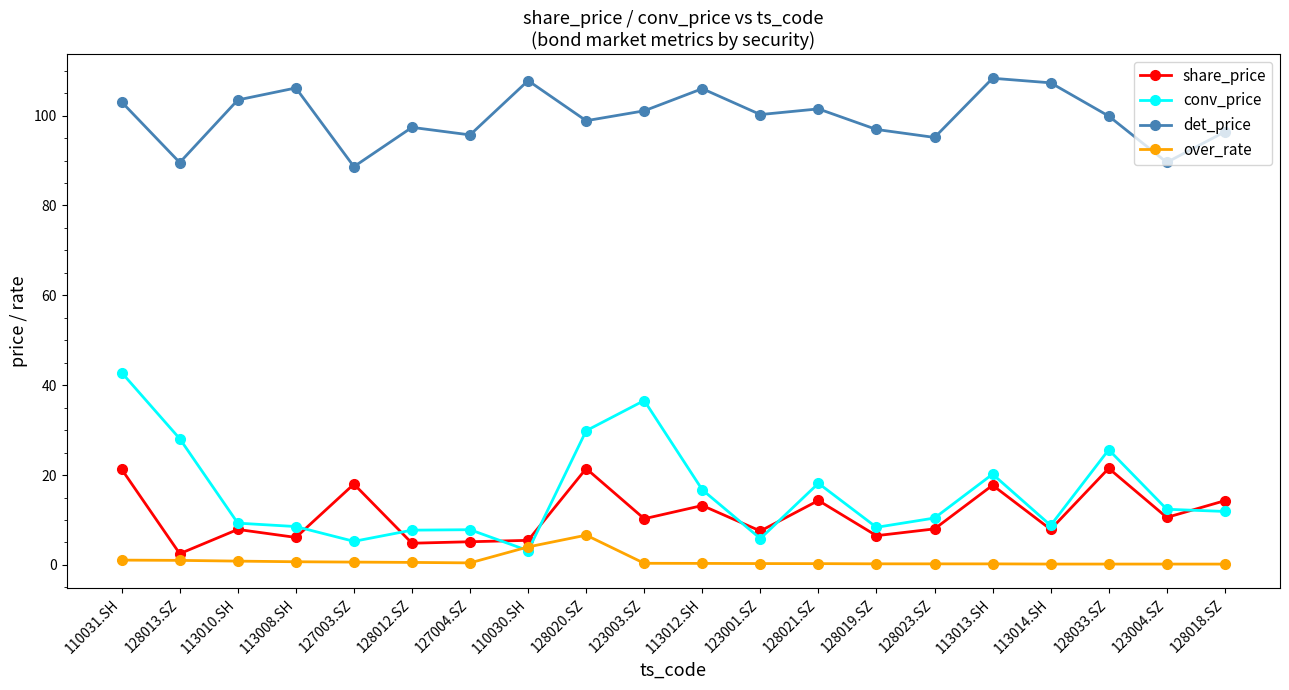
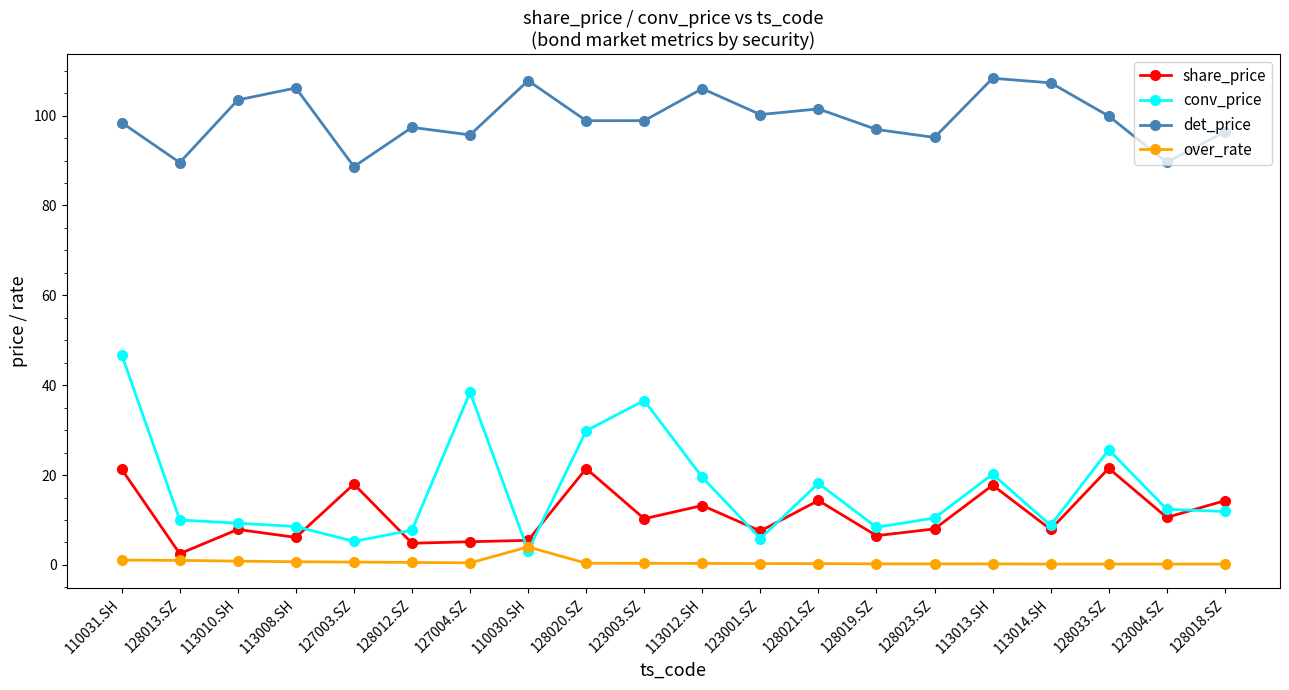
  {
    "share_price": {
      "110031.SH": 21,
      "128013.SZ": 3,
      "113010.SH": 8,
      "113008.SH": 6,
      "127003.SZ": 18,
      "128012.SZ": 5,
      "127004.SZ": 5,
      "110030.SH": 5,
      "128020.SZ": 21,
      "123003.SZ": 10,
      "113012.SH": 13,
      "123001.SZ": 8,
      "128021.SZ": 14,
      "128019.SZ": 7,
      "128023.SZ": 8,
      "113013.SH": 18,
      "113014.SH": 8,
      "128033.SZ": 22,
      "123004.SZ": 11,
      "128018.SZ": 14
    },
    "conv_price": {
-     "110031.SH": 43,
-     "128013.SZ": 28,
+     "110031.SH": 47,
+     "128013.SZ": 10,
      "113010.SH": 9,
      "113008.SH": 9,
      "127003.SZ": 5,
      "128012.SZ": 8,
-     "127004.SZ": 8,
+     "127004.SZ": 38,
      "110030.SH": 3,
      "128020.SZ": 30,
      "123003.SZ": 37,
-     "113012.SH": 17,
+     "113012.SH": 20,
      "123001.SZ": 6,
      "128021.SZ": 18,
      "128019.SZ": 8,
      "128023.SZ": 10,
      "113013.SH": 20,
      "113014.SH": 9,
      "128033.SZ": 26,
      "123004.SZ": 12,
      "128018.SZ": 12
    },
    "det_price": {
-     "110031.SH": 103,
+     "110031.SH": 98,
      "128013.SZ": 90,
      "113010.SH": 103,
      "113008.SH": 106,
      "127003.SZ": 89,
      "128012.SZ": 97,
      "127004.SZ": 96,
      "110030.SH": 108,
      "128020.SZ": 99,
-     "123003.SZ": 101,
+     "123003.SZ": 99,
      "113012.SH": 106,
      "123001.SZ": 100,
      "128021.SZ": 102,
      "128019.SZ": 97,
      "128023.SZ": 95,
      "113013.SH": 108,
      "113014.SH": 107,
      "128033.SZ": 100
    },
    "over_rate": {
      "110031.SH": 1,
      "128013.SZ": 1,
      "113010.SH": 1,
      "113008.SH": 1,
      "127003.SZ": 1,
      "128012.SZ": 1,
      "127004.SZ": 0,
      "110030.SH": 4,
-     "128020.SZ": 7,
+     "128020.SZ": 0,
      "123003.SZ": 0,
      "113012.SH": 0,
      "123001.SZ": 0,
      "128021.SZ": 0,
      "128019.SZ": 0,
      "128023.SZ": 0,
      "113013.SH": 0,
      "113014.SH": 0,
      "128033.SZ": 0,
      "123004.SZ": 0,
      "128018.SZ": 0
    }
  }
